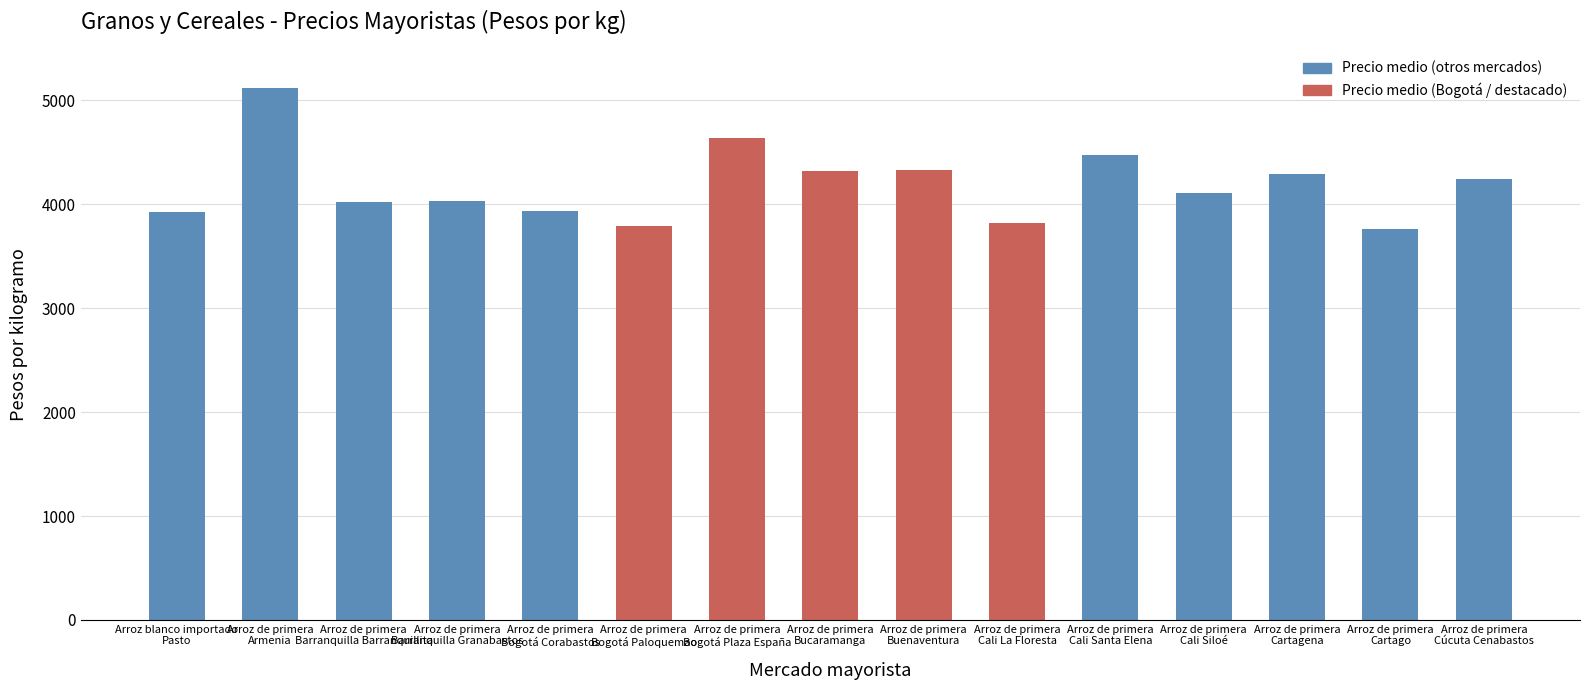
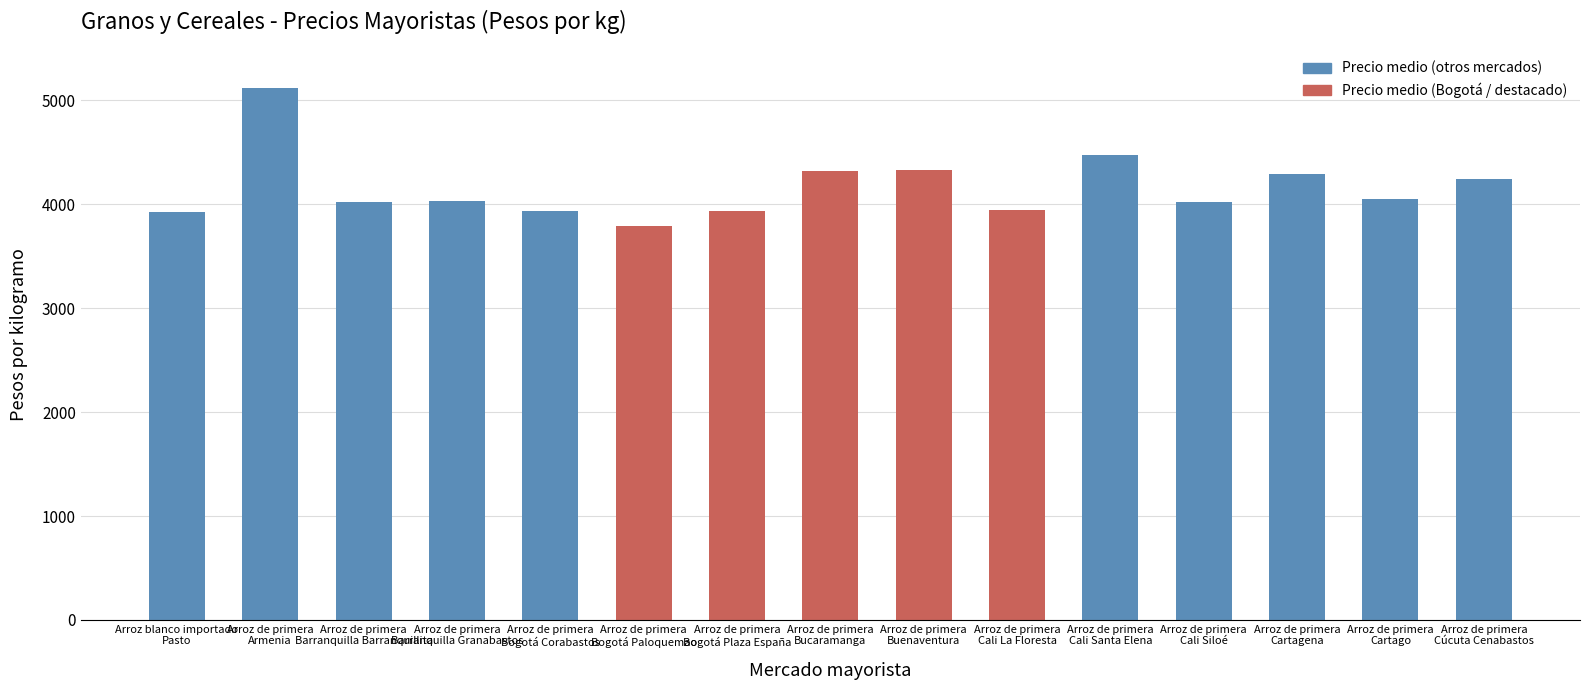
  {
    "Arroz blanco importado Pasto": 3920,
    "Arroz de primera Bogotá Paloquemao": 3800,
-   "Arroz de primera Bogotá Plaza España": 4640,
+   "Arroz de primera Bogotá Plaza España": 3930,
    "Arroz de primera Bucaramanga": 4320,
    "Arroz de primera Buenaventura": 4330,
-   "Arroz de primera Cali La Floresta": 3820,
+   "Arroz de primera Cali La Floresta": 3940,
    "Arroz de primera Cali Santa Elena": 4470,
-   "Arroz de primera Cali Siloé": 4110,
+   "Arroz de primera Cali Siloé": 4020,
    "Arroz de primera Cartagena": 4290,
-   "Arroz de primera Cartago": 3760,
+   "Arroz de primera Cartago": 4050,
    "Arroz de primera Cúcuta Cenabastos": 4240
  }
